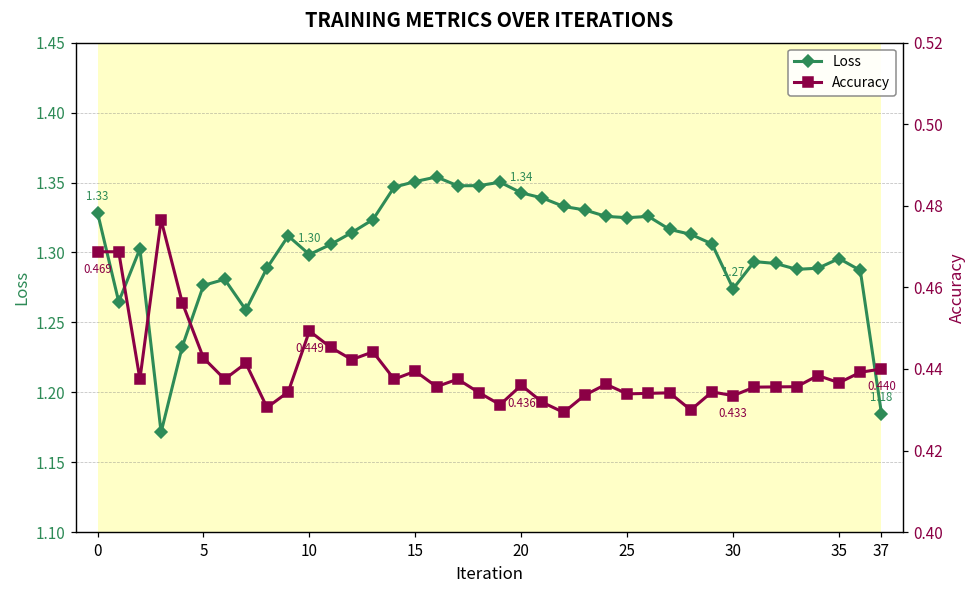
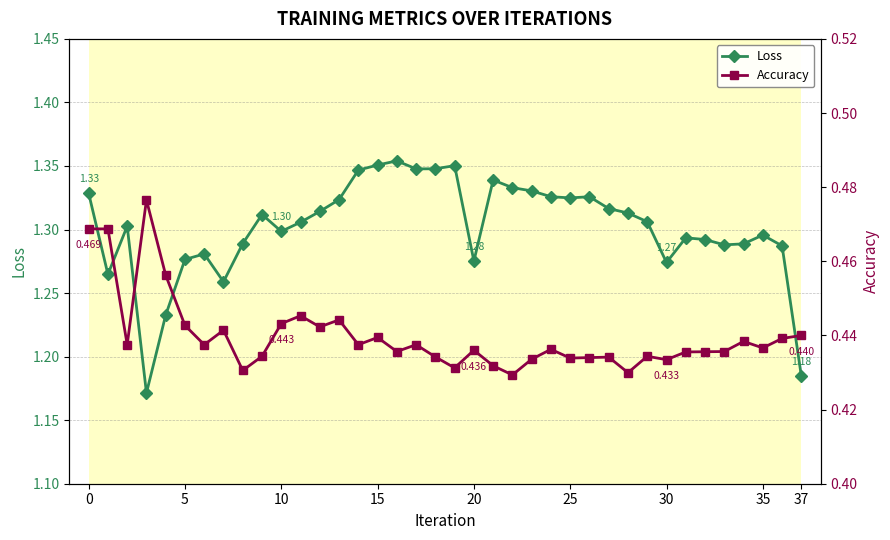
  {
    "Loss": {
      "0": 1.33,
      "10": 1.30,
-     "20": 1.34,
+     "20": 1.28,
      "30": 1.27,
      "37": 1.18
    },
    "Accuracy": {
      "0": 0.469,
-     "10": 0.449,
+     "10": 0.443,
      "20": 0.436,
      "30": 0.433,
      "37": 0.440
    }
  }
